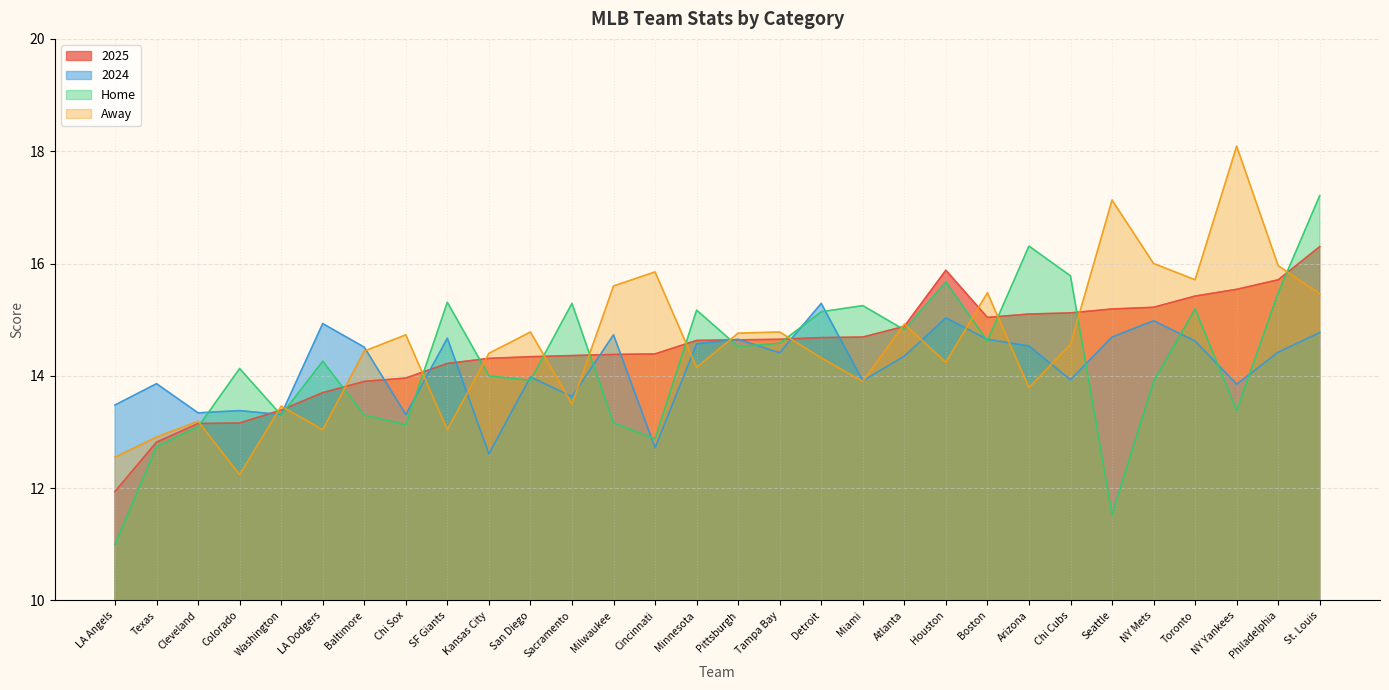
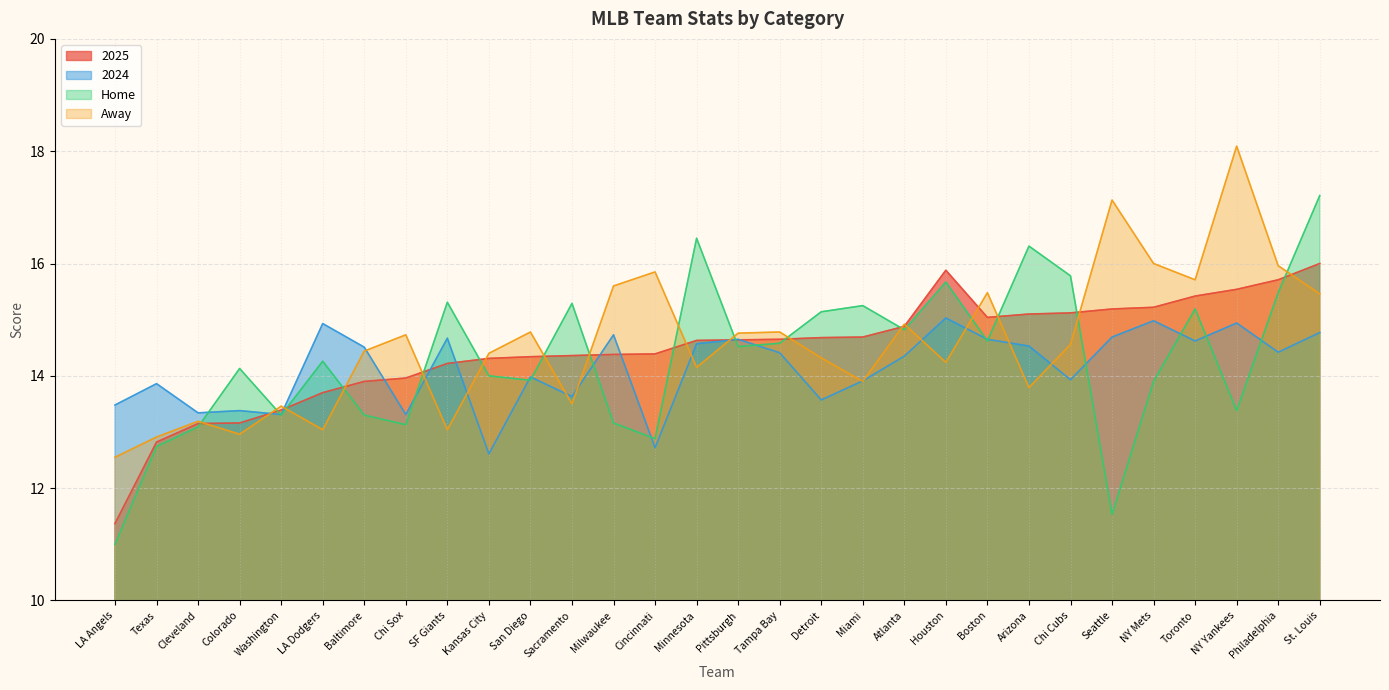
  {
    "2025": {
-     "LA Angels": 11.9,
+     "LA Angels": 11.4,
      "Texas": 12.8,
      "Colorado": 13.2,
      "Washington": 13.4,
      "LA Dodgers": 13.7,
      "Baltimore": 13.9,
      "Chi Sox": 14.0,
      "SF Giants": 14.2,
      "Kansas City": 14.3,
      "San Diego": 14.3,
      "Sacramento": 14.4,
      "Milwaukee": 14.4,
      "Cincinnati": 14.4,
      "Minnesota": 14.6,
      "Tampa Bay": 14.7,
      "Detroit": 14.7,
      "Miami": 14.7,
      "Houston": 15.9,
      "Boston": 15.0,
      "Arizona": 15.1,
      "Chi Cubs": 15.1,
      "Seattle": 15.2,
      "NY Mets": 15.2,
      "Toronto": 15.4,
      "NY Yankees": 15.5,
      "Philadelphia": 15.7,
-     "St. Louis": 16.3
+     "St. Louis": 16.0
    },
    "2024": {
      "LA Angels": 13.5,
      "Texas": 13.9,
      "Cleveland": 13.3,
      "Colorado": 13.4,
      "LA Dodgers": 14.9,
      "Baltimore": 14.5,
      "Chi Sox": 13.3,
      "SF Giants": 14.7,
      "Kansas City": 12.6,
      "San Diego": 14.0,
      "Sacramento": 13.6,
      "Milwaukee": 14.7,
      "Cincinnati": 12.7,
      "Minnesota": 14.6,
      "Tampa Bay": 14.4,
-     "Detroit": 15.3,
+     "Detroit": 13.6,
      "Atlanta": 14.4,
      "Houston": 15.0,
      "Arizona": 14.5,
      "Chi Cubs": 13.9,
      "Seattle": 14.7,
      "NY Mets": 15.0,
      "Toronto": 14.6,
-     "NY Yankees": 13.9,
+     "NY Yankees": 14.9,
      "Philadelphia": 14.4,
      "St. Louis": 14.8
    },
    "Home": {
      "LA Angels": 11.0,
      "Texas": 12.7,
      "Cleveland": 13.1,
      "Colorado": 14.1,
      "LA Dodgers": 14.3,
      "Baltimore": 13.3,
      "Chi Sox": 13.1,
      "SF Giants": 15.3,
      "Kansas City": 14.0,
      "San Diego": 13.9,
      "Sacramento": 15.3,
      "Milwaukee": 13.2,
      "Cincinnati": 12.9,
-     "Minnesota": 15.2,
+     "Minnesota": 16.5,
      "Pittsburgh": 14.5,
      "Tampa Bay": 14.6,
      "Detroit": 15.1,
      "Miami": 15.3,
      "Atlanta": 14.8,
      "Houston": 15.7,
      "Arizona": 16.3,
      "Chi Cubs": 15.8,
      "Seattle": 11.5,
      "NY Mets": 13.9,
      "Toronto": 15.2,
      "NY Yankees": 13.4,
      "Philadelphia": 15.5,
      "St. Louis": 17.2
    },
    "Away": {
      "LA Angels": 12.6,
      "Texas": 12.9,
-     "Colorado": 12.2,
+     "Colorado": 13.0,
      "Washington": 13.5,
      "LA Dodgers": 13.0,
      "Baltimore": 14.4,
      "Chi Sox": 14.7,
      "SF Giants": 13.0,
      "Kansas City": 14.4,
      "San Diego": 14.8,
      "Sacramento": 13.5,
      "Milwaukee": 15.6,
      "Cincinnati": 15.9,
      "Minnesota": 14.2,
      "Pittsburgh": 14.8,
      "Tampa Bay": 14.8,
      "Detroit": 14.3,
      "Houston": 14.2,
      "Boston": 15.5,
      "Arizona": 13.8,
      "Chi Cubs": 14.6,
      "Seattle": 17.1,
      "NY Mets": 16.0,
      "Toronto": 15.7,
      "NY Yankees": 18.1,
      "Philadelphia": 16.0,
      "St. Louis": 15.5
    }
  }
